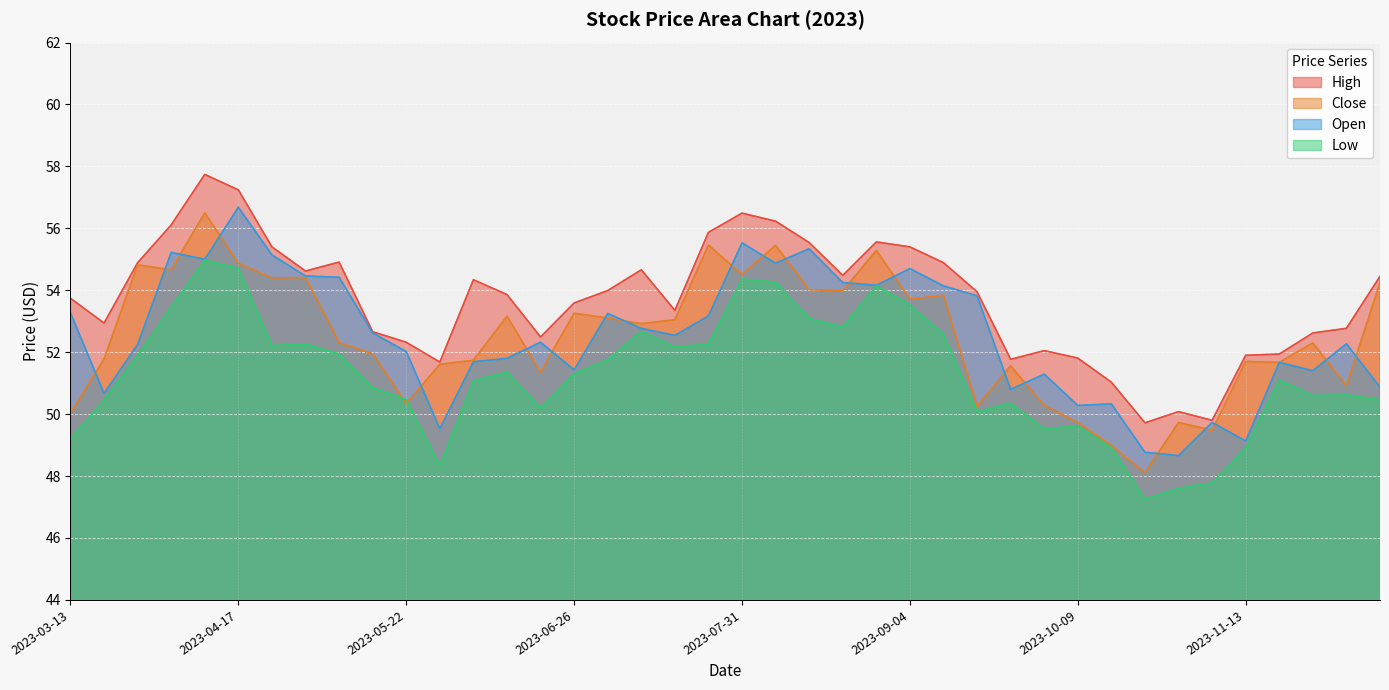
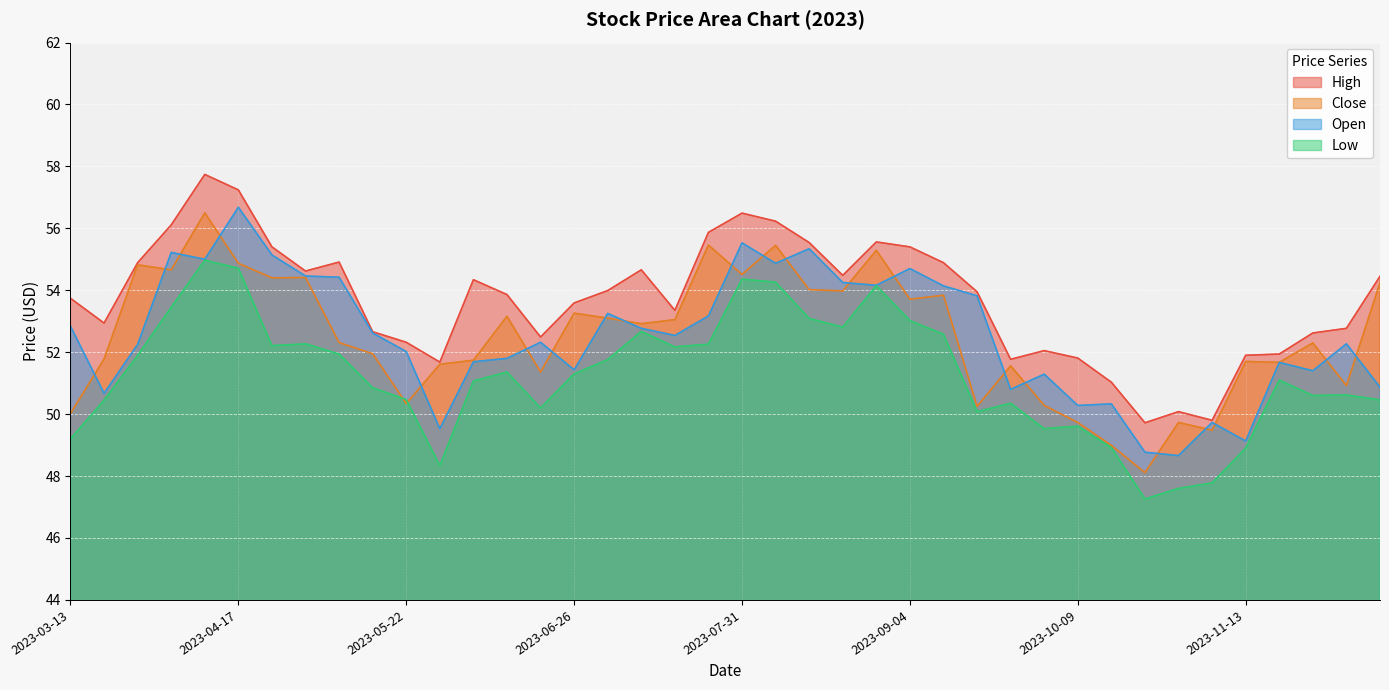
  {
    "Open": {
-     "2023-03-13": 53.3,
+     "2023-03-13": 52.8,
      "2023-04-17": 56.7,
      "2023-05-22": 52.0,
      "2023-06-26": 51.4,
      "2023-07-31": 55.5,
      "2023-09-04": 54.7,
      "2023-10-09": 50.3,
      "2023-11-13": 49.1
    },
    "Low": {
      "2023-03-13": 49.2,
      "2023-04-17": 54.7,
      "2023-05-22": 50.5,
      "2023-06-26": 51.3,
      "2023-07-31": 54.4,
-     "2023-09-04": 53.5,
+     "2023-09-04": 53.0,
      "2023-10-09": 49.6,
      "2023-11-13": 48.9
    }
  }
